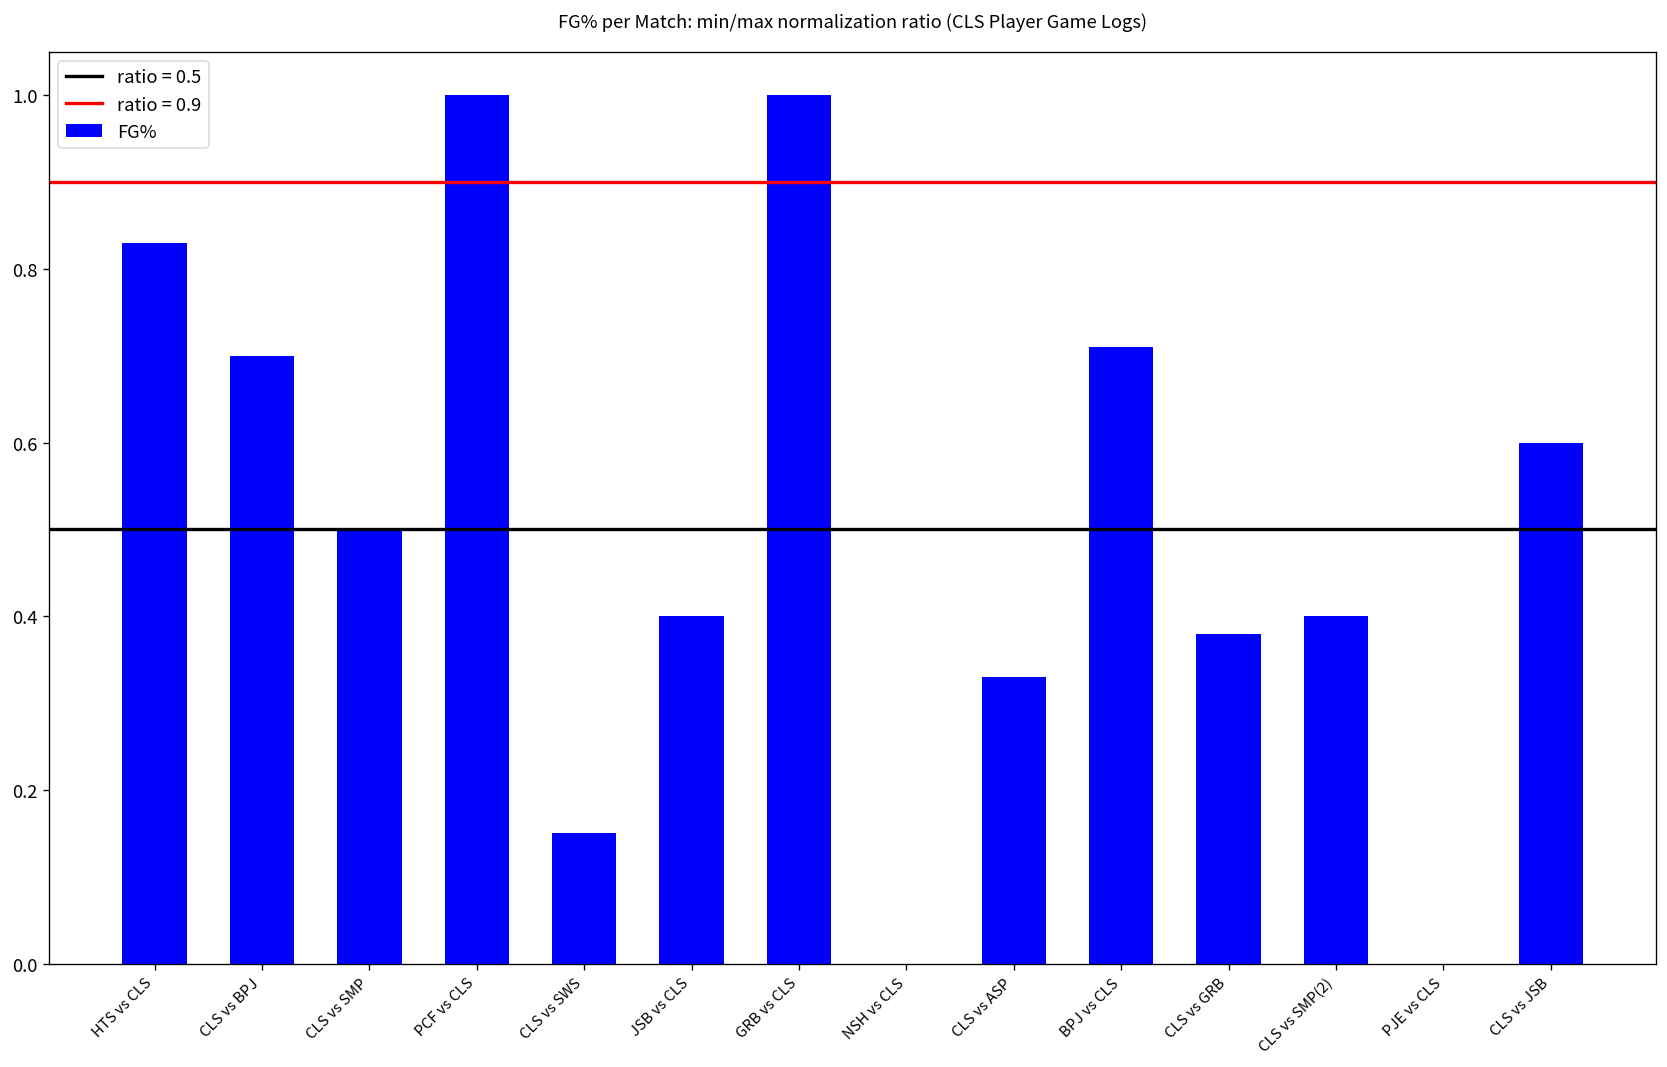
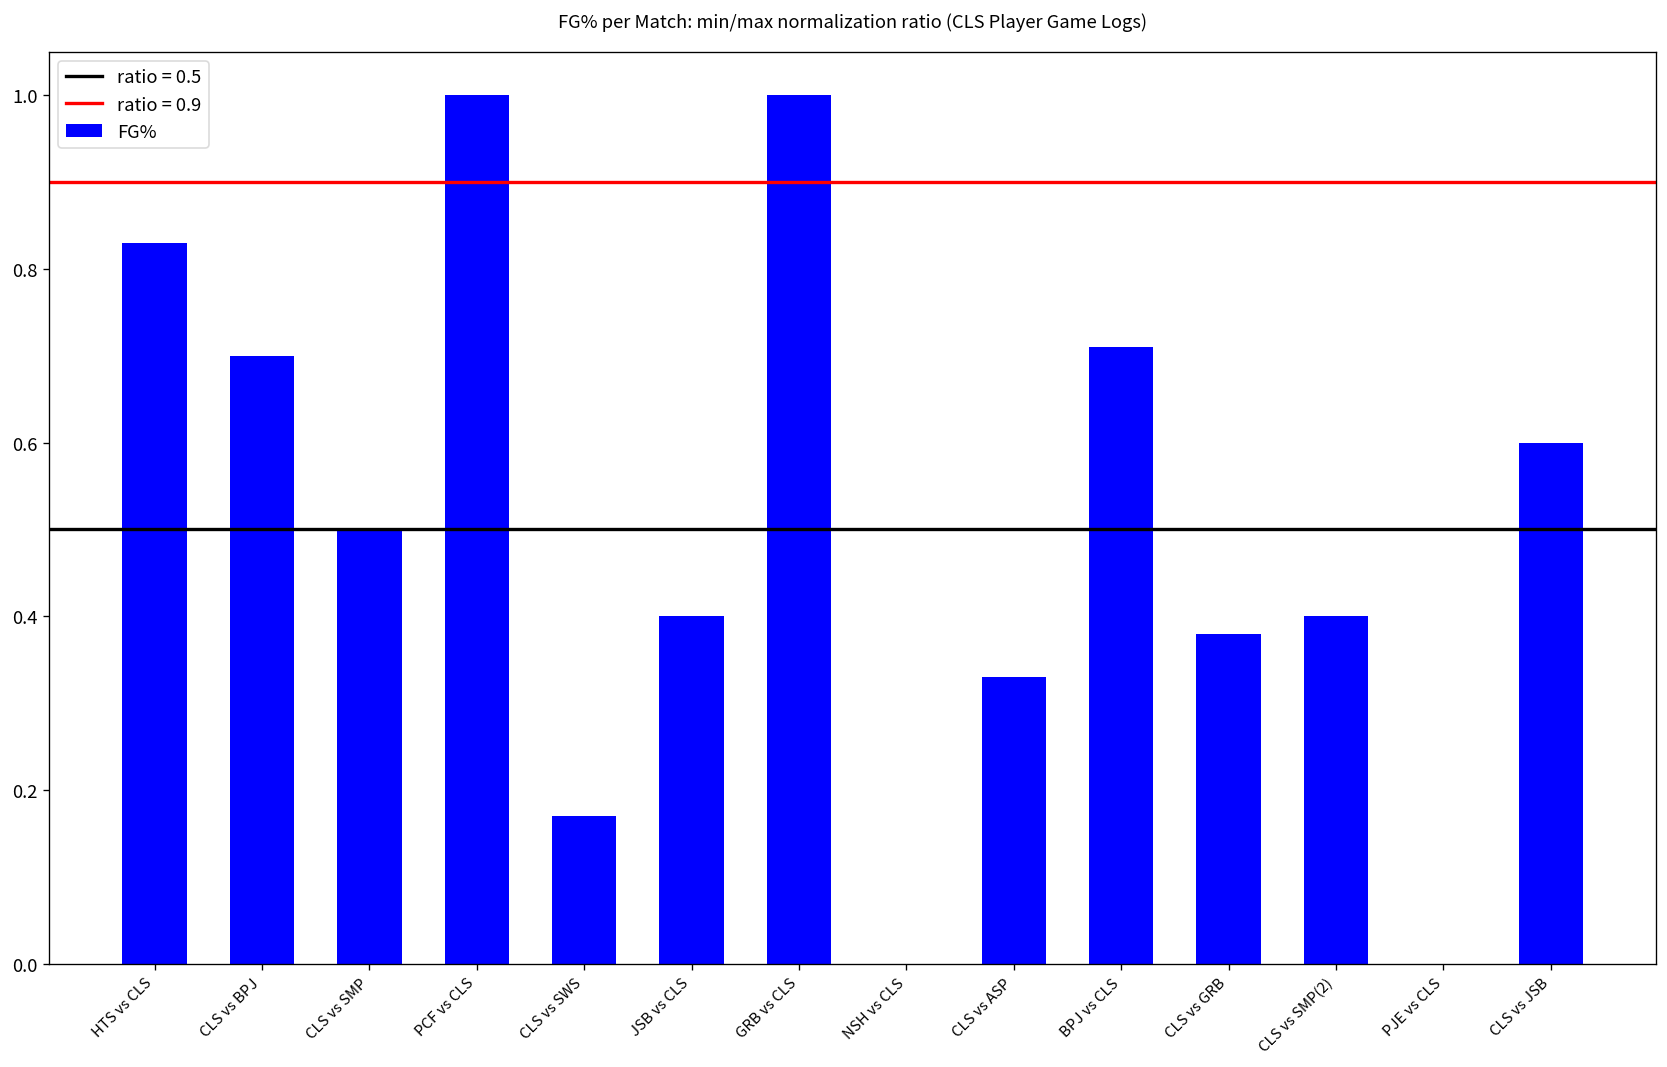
  {
    "HTS vs CLS": 0.83,
    "CLS vs BPJ": 0.70,
    "CLS vs SMP": 0.50,
    "PCF vs CLS": 1.00,
-   "CLS vs SWS": 0.15,
+   "CLS vs SWS": 0.17,
    "JSB vs CLS": 0.40,
    "GRB vs CLS": 1.00,
    "NSH vs CLS": 0.00,
    "CLS vs ASP": 0.33,
    "BPJ vs CLS": 0.71,
    "CLS vs GRB": 0.38,
    "CLS vs SMP(2)": 0.40,
    "PJE vs CLS": 0.00,
    "CLS vs JSB": 0.60
  }
